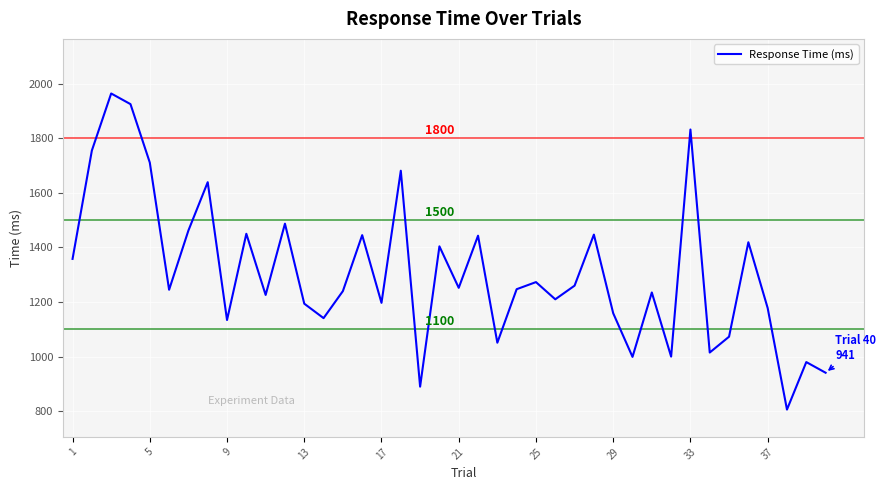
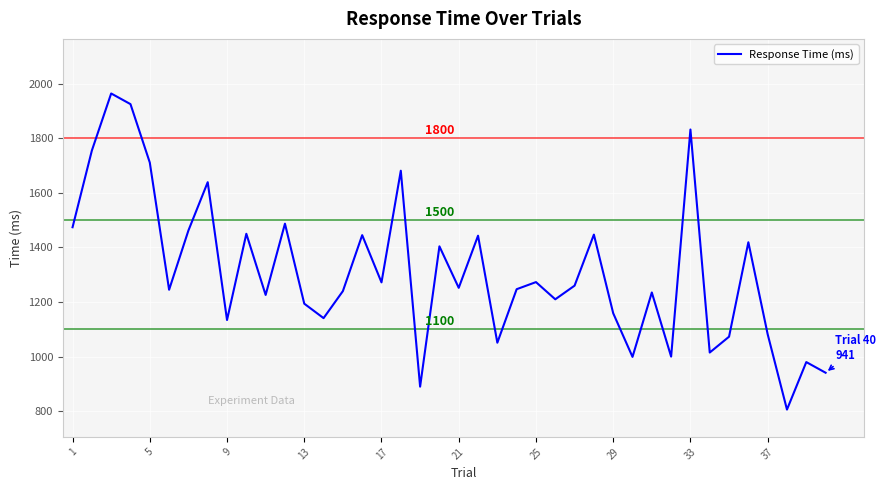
  {
-   "1": 1360,
+   "1": 1470,
    "5": 1710,
    "9": 1130,
    "13": 1190,
-   "17": 1200,
+   "17": 1270,
    "21": 1250,
    "25": 1270,
    "29": 1160,
    "33": 1830,
-   "37": 1180
+   "37": 1080
  }
